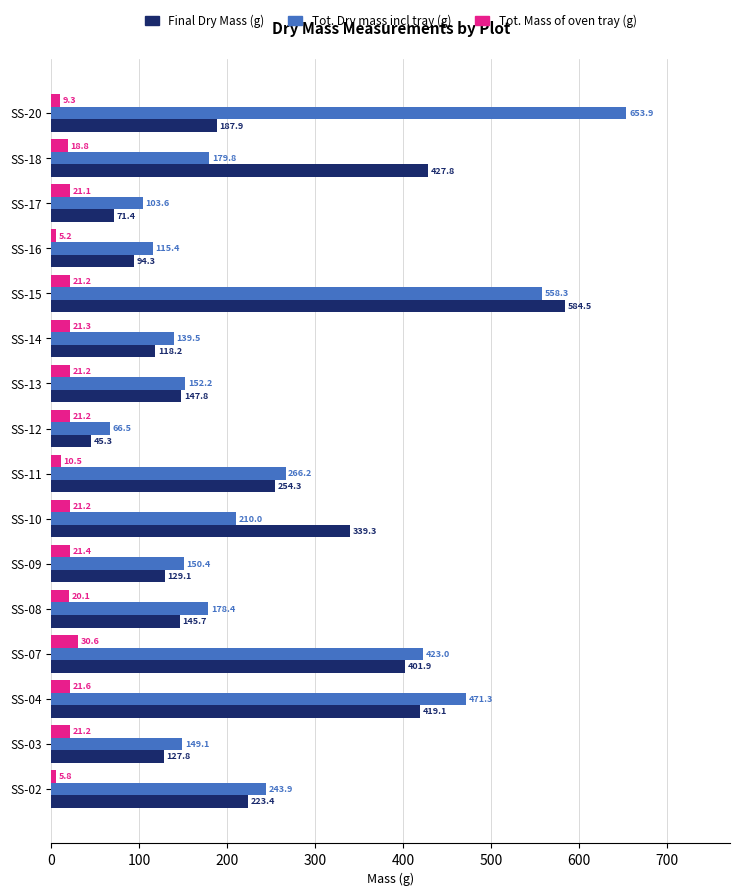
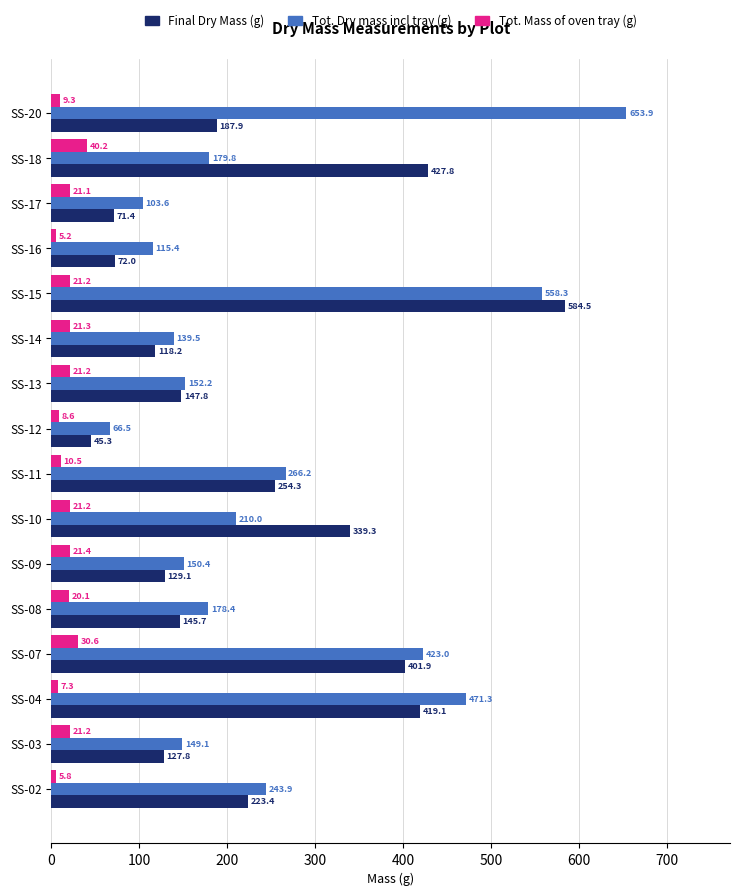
  {
    "Final Dry Mass (g)": {
      "SS-20": 187.9,
      "SS-18": 427.8,
      "SS-17": 71.4,
-     "SS-16": 94.3,
+     "SS-16": 72.0,
      "SS-15": 584.5,
      "SS-14": 118.2,
      "SS-13": 147.8,
      "SS-12": 45.3,
      "SS-11": 254.3,
      "SS-10": 339.3,
      "SS-09": 129.1,
      "SS-08": 145.7,
      "SS-07": 401.9,
      "SS-04": 419.1,
      "SS-03": 127.8,
      "SS-02": 223.4
    },
    "Tot. Dry mass incl tray (g)": {
      "SS-20": 653.9,
      "SS-18": 179.8,
      "SS-17": 103.6,
      "SS-16": 115.4,
      "SS-15": 558.3,
      "SS-14": 139.5,
      "SS-13": 152.2,
      "SS-12": 66.5,
      "SS-11": 266.2,
      "SS-10": 210.0,
      "SS-09": 150.4,
      "SS-08": 178.4,
      "SS-07": 423.0,
      "SS-04": 471.3,
      "SS-03": 149.1,
      "SS-02": 243.9
    },
    "Tot. Mass of oven tray (g)": {
      "SS-20": 9.3,
-     "SS-18": 18.8,
+     "SS-18": 40.2,
      "SS-17": 21.1,
      "SS-16": 5.2,
      "SS-15": 21.2,
      "SS-14": 21.3,
      "SS-13": 21.2,
-     "SS-12": 21.2,
+     "SS-12": 8.6,
      "SS-11": 10.5,
      "SS-10": 21.2,
      "SS-09": 21.4,
      "SS-08": 20.1,
      "SS-07": 30.6,
-     "SS-04": 21.6,
+     "SS-04": 7.3,
      "SS-03": 21.2,
      "SS-02": 5.8
    }
  }
